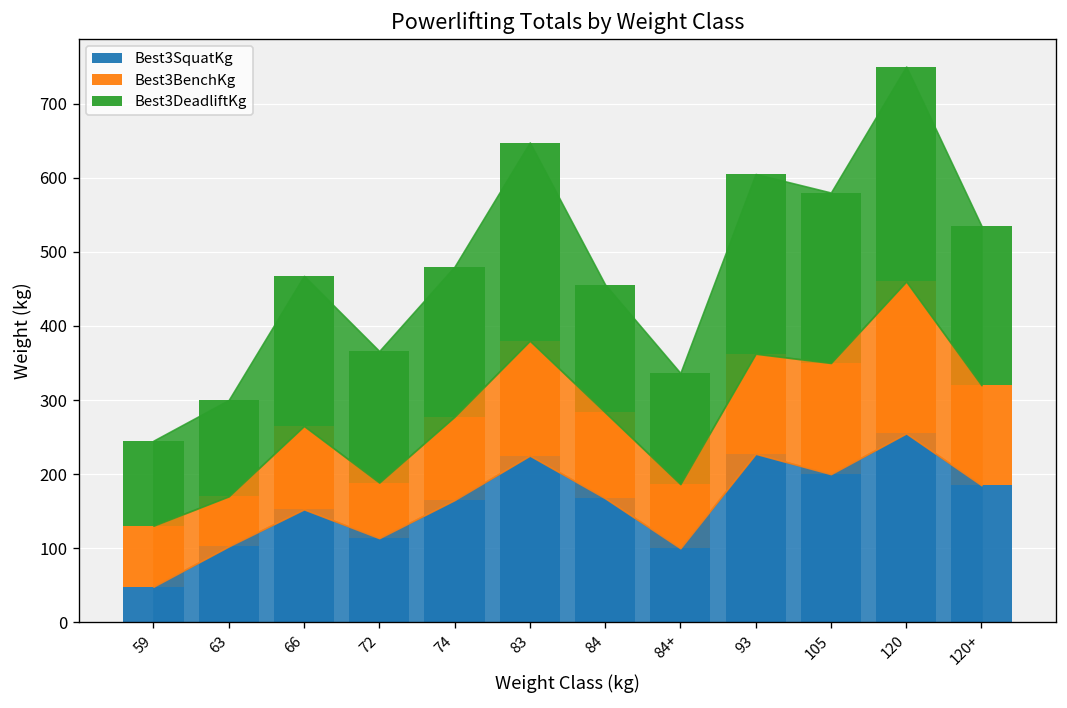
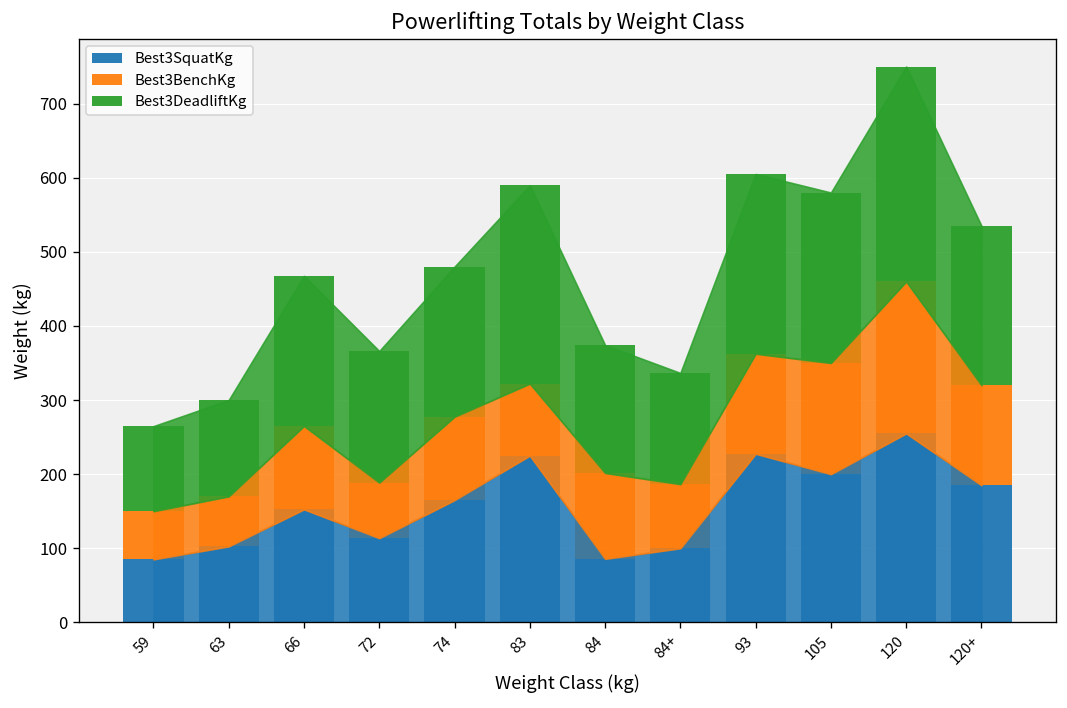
  {
    "Best3SquatKg": {
-     "59": 50,
+     "59": 90,
      "63": 100,
      "66": 150,
      "72": 110,
      "74": 170,
      "83": 230,
-     "84": 170,
+     "84": 90,
      "84+": 100,
      "93": 230,
      "105": 200,
      "120": 260,
      "120+": 190
    },
    "Best3BenchKg": {
-     "59": 80,
+     "59": 70,
      "63": 70,
      "66": 110,
      "72": 80,
      "74": 110,
-     "83": 160,
+     "83": 100,
      "84": 120,
      "84+": 90,
      "93": 140,
      "105": 150,
      "120": 210,
      "120+": 140
    },
    "Best3DeadliftKg": {
      "59": 110,
      "63": 130,
      "66": 200,
      "72": 180,
      "74": 200,
      "83": 270,
      "84": 170,
      "84+": 150,
      "93": 240,
      "105": 230,
      "120": 290,
      "120+": 210
    }
  }
